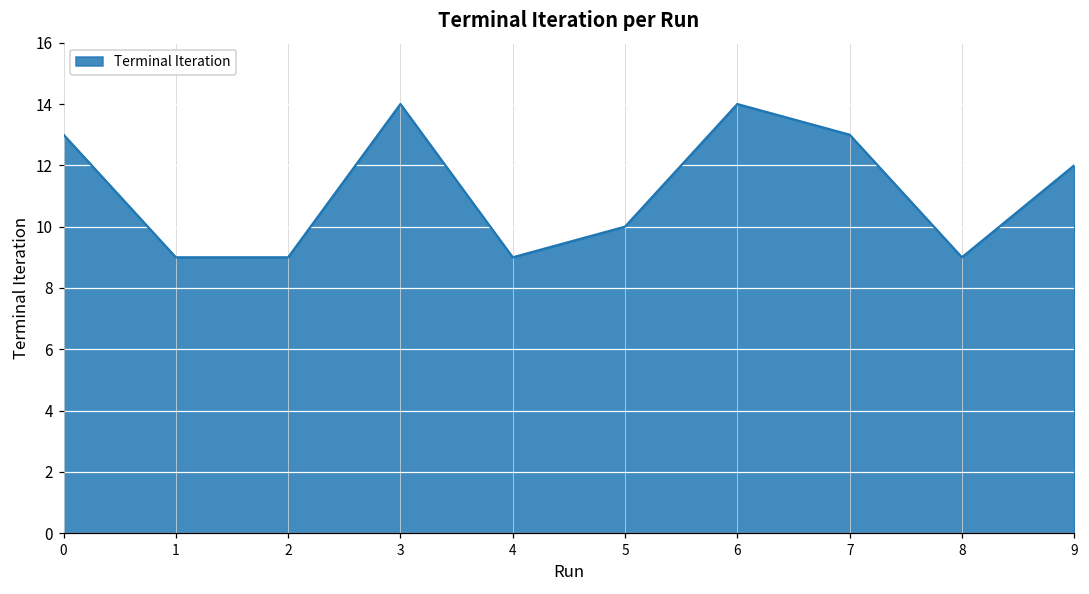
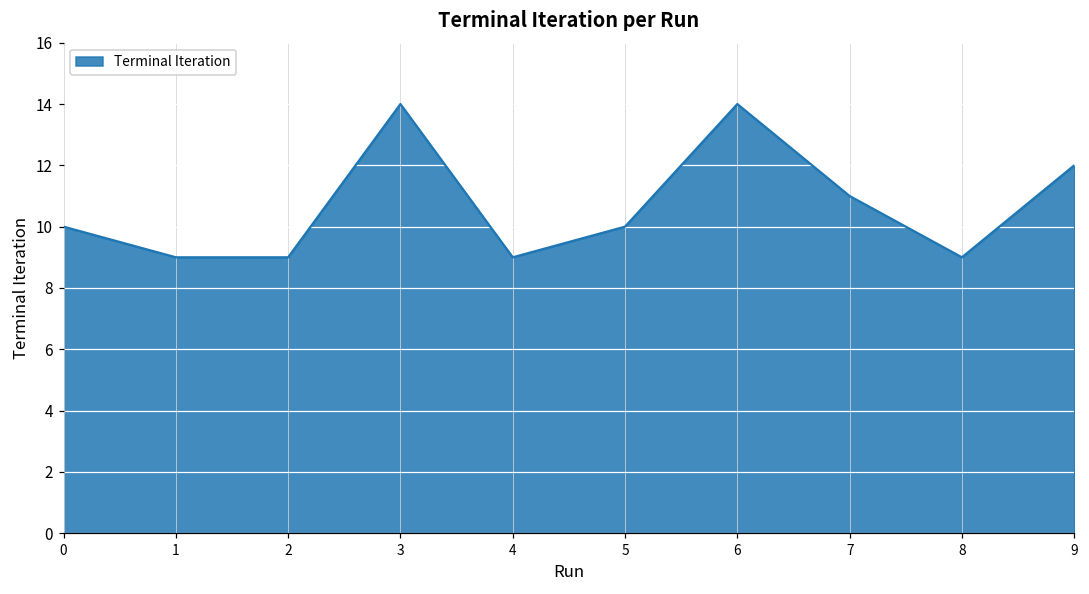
  {
-   "0": 13,
+   "0": 10,
    "1": 9,
    "2": 9,
    "3": 14,
    "4": 9,
    "5": 10,
    "6": 14,
-   "7": 13,
+   "7": 11,
    "8": 9,
    "9": 12
  }
